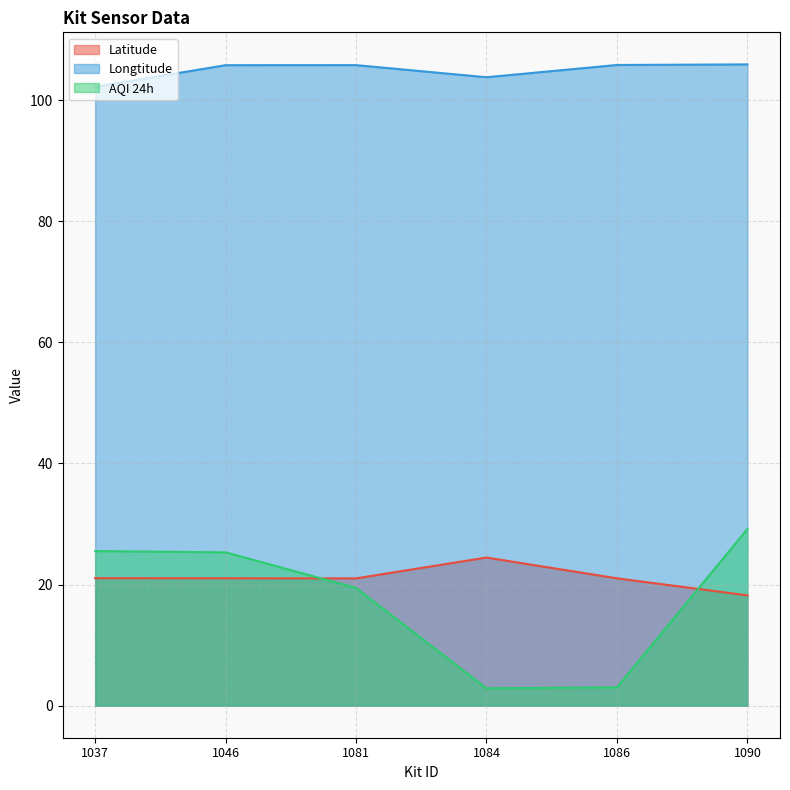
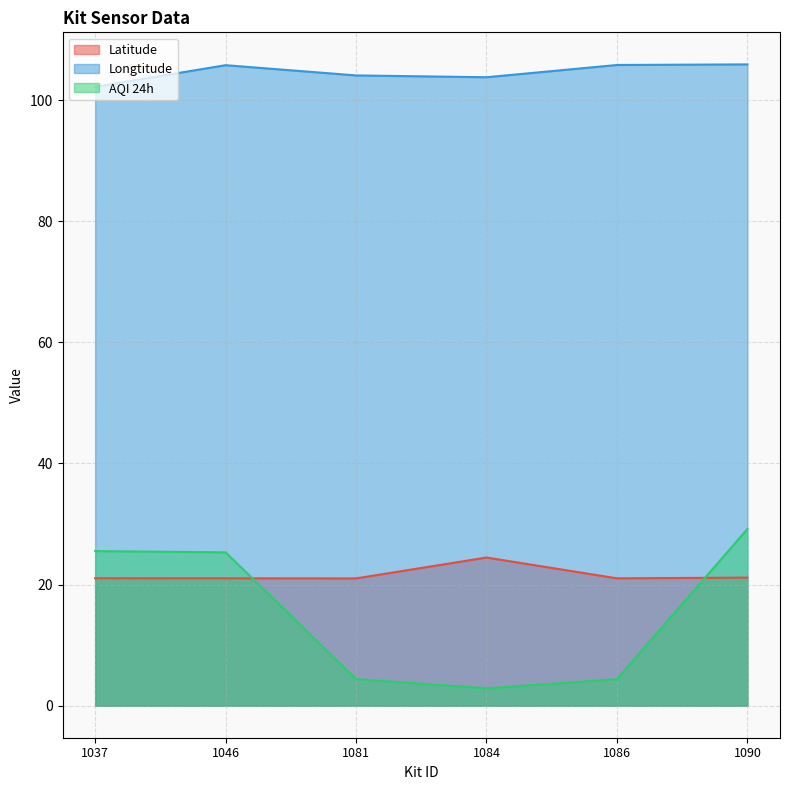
  {
    "Latitude": {
      "1037": 21,
      "1046": 21,
      "1081": 21,
      "1084": 24,
      "1086": 21,
-     "1090": 18
+     "1090": 21
    },
    "Longtitude": {
      "1046": 106,
-     "1081": 106,
+     "1081": 104,
      "1084": 104,
      "1086": 106,
      "1090": 106
    },
    "AQI 24h": {
      "1037": 26,
      "1046": 25,
-     "1081": 19,
+     "1081": 4,
      "1084": 3,
-     "1086": 3,
+     "1086": 4,
      "1090": 29
    }
  }
